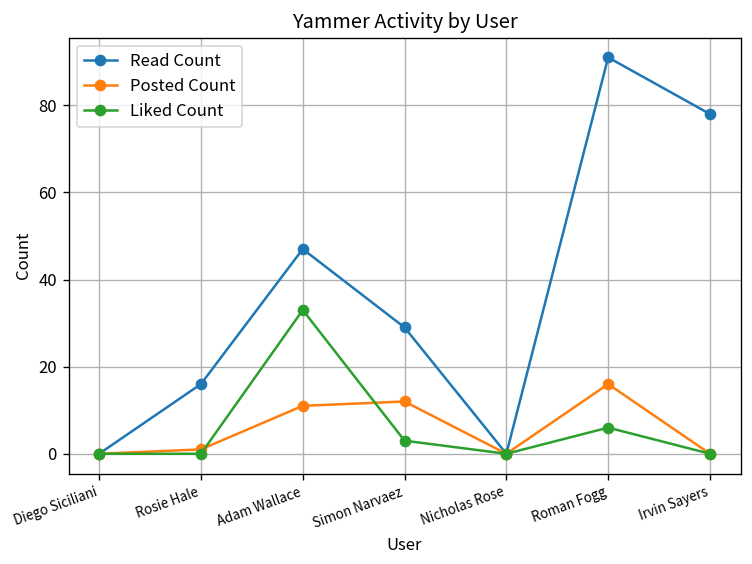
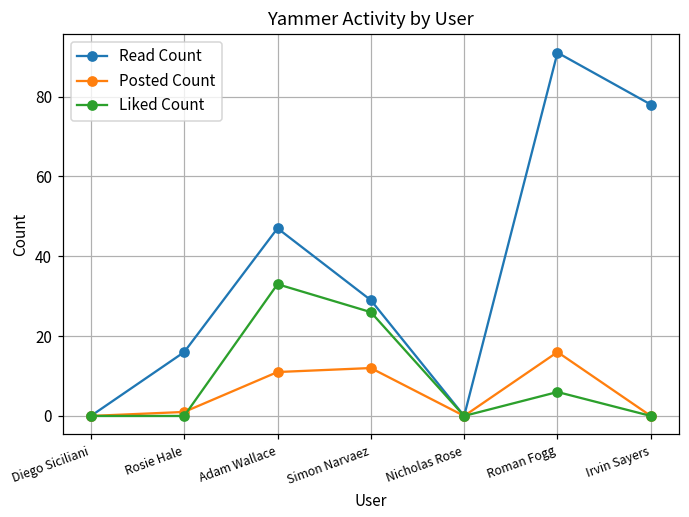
  {
    "Read Count": {
      "Rosie Hale": 16,
      "Adam Wallace": 47,
      "Simon Narvaez": 29,
      "Roman Fogg": 91,
      "Irvin Sayers": 78
    },
    "Posted Count": {
      "Rosie Hale": 1,
      "Adam Wallace": 11,
      "Simon Narvaez": 12,
      "Roman Fogg": 16
    },
    "Liked Count": {
      "Rosie Hale": 0,
      "Adam Wallace": 33,
-     "Simon Narvaez": 3,
+     "Simon Narvaez": 26,
      "Roman Fogg": 6
    }
  }
